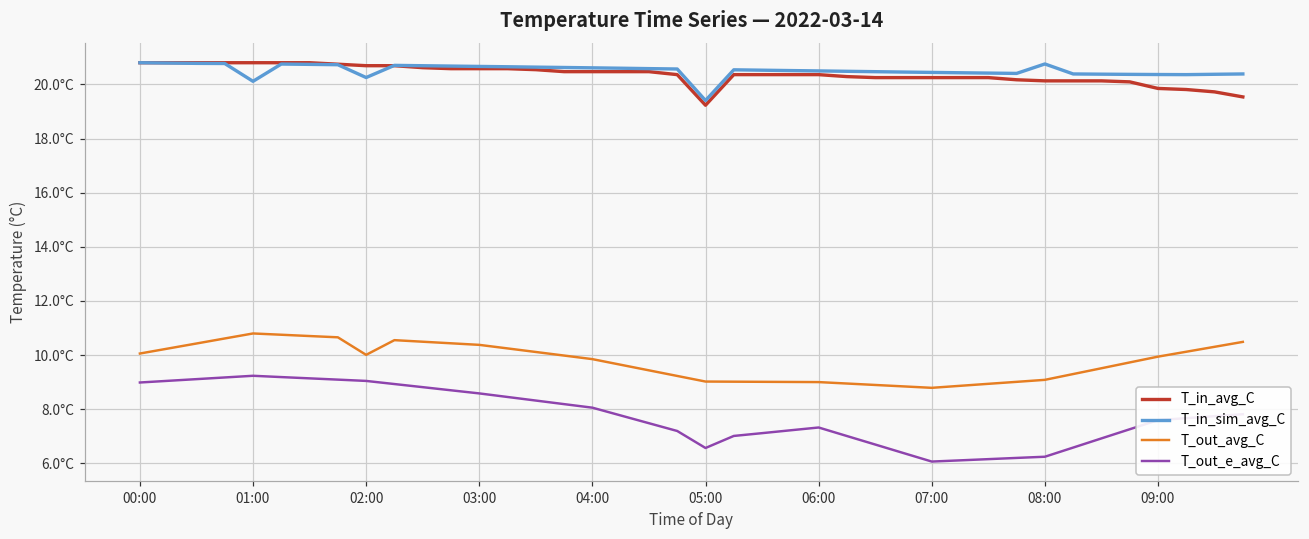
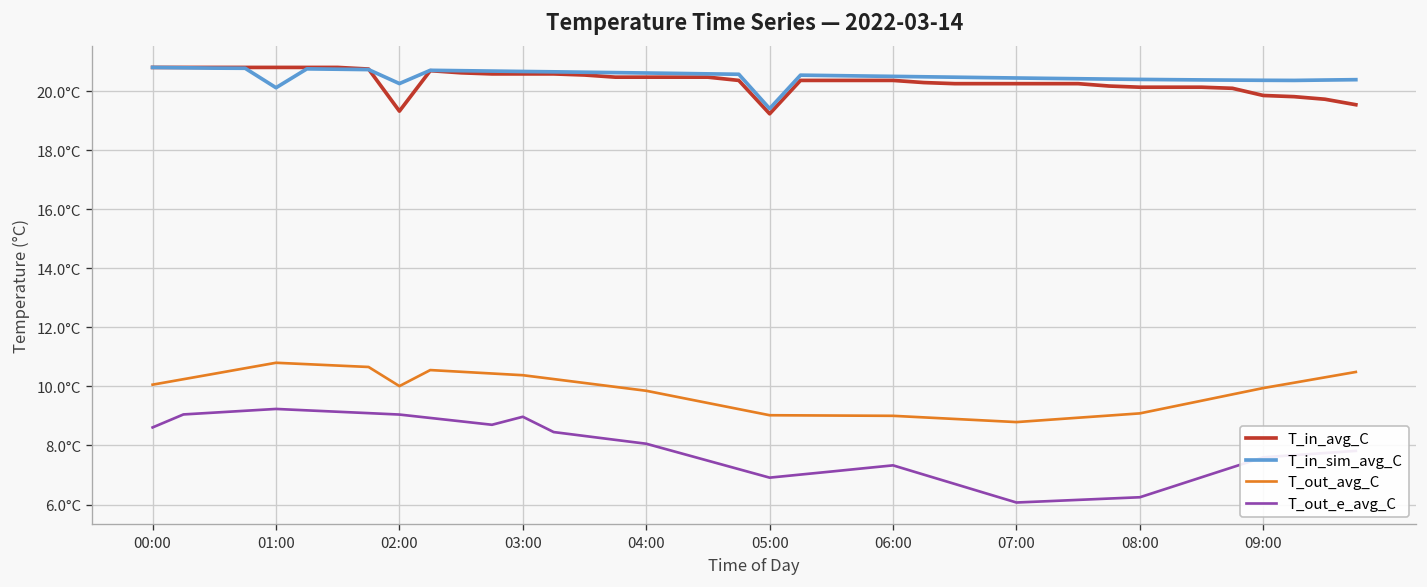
  {
    "T_in_avg_C": {
      "01:00": "20.8°C",
-     "02:00": "20.7°C",
+     "02:00": "19.3°C",
      "04:00": "20.5°C",
      "05:00": "19.2°C",
      "06:00": "20.4°C",
      "07:00": "20.3°C",
      "08:00": "20.1°C",
      "09:00": "19.9°C"
    },
    "T_in_sim_avg_C": {
      "01:00": "20.1°C",
      "02:00": "20.3°C",
      "04:00": "20.6°C",
      "05:00": "19.4°C",
      "06:00": "20.5°C",
      "07:00": "20.4°C",
-     "08:00": "20.8°C",
+     "08:00": "20.4°C",
      "09:00": "20.4°C"
    },
    "T_out_avg_C": {
      "00:00": "10.1°C",
      "01:00": "10.8°C",
      "02:00": "10.0°C",
      "03:00": "10.4°C",
      "04:00": "9.9°C",
      "05:00": "9.0°C",
      "06:00": "9.0°C",
      "07:00": "8.8°C",
      "08:00": "9.1°C",
      "09:00": "9.9°C"
    },
    "T_out_e_avg_C": {
-     "00:00": "9.0°C",
+     "00:00": "8.6°C",
      "01:00": "9.2°C",
      "02:00": "9.0°C",
-     "03:00": "8.6°C",
+     "03:00": "9.0°C",
      "04:00": "8.1°C",
-     "05:00": "6.6°C",
+     "05:00": "6.9°C",
      "06:00": "7.3°C",
      "07:00": "6.1°C",
      "08:00": "6.2°C"
    }
  }
